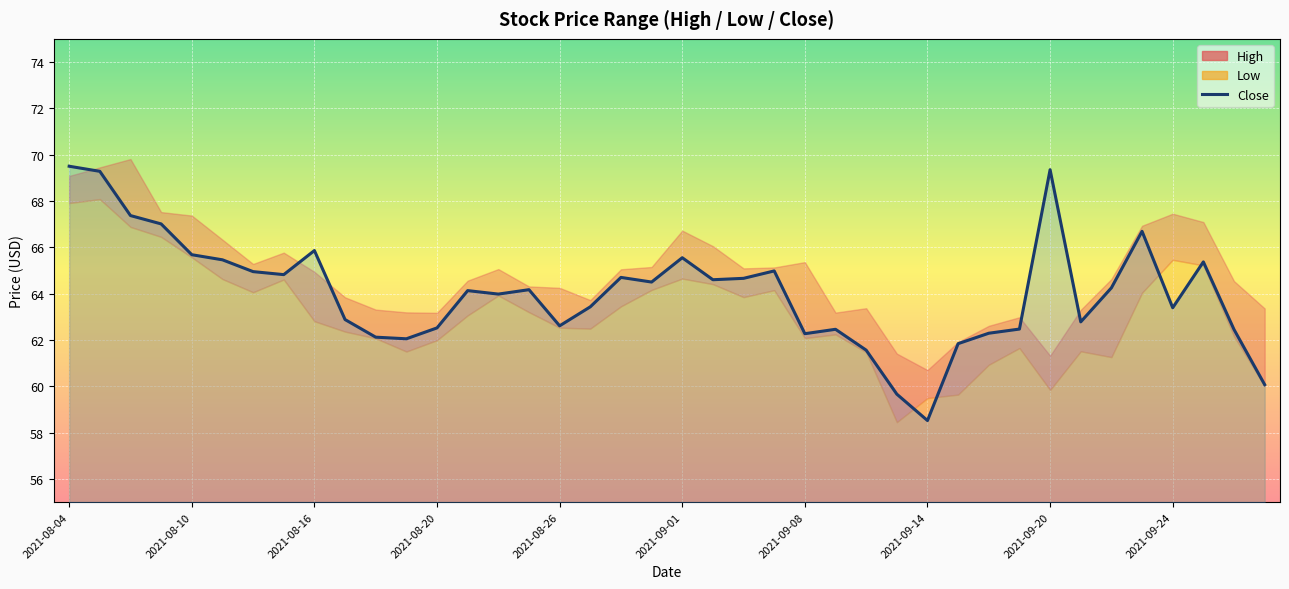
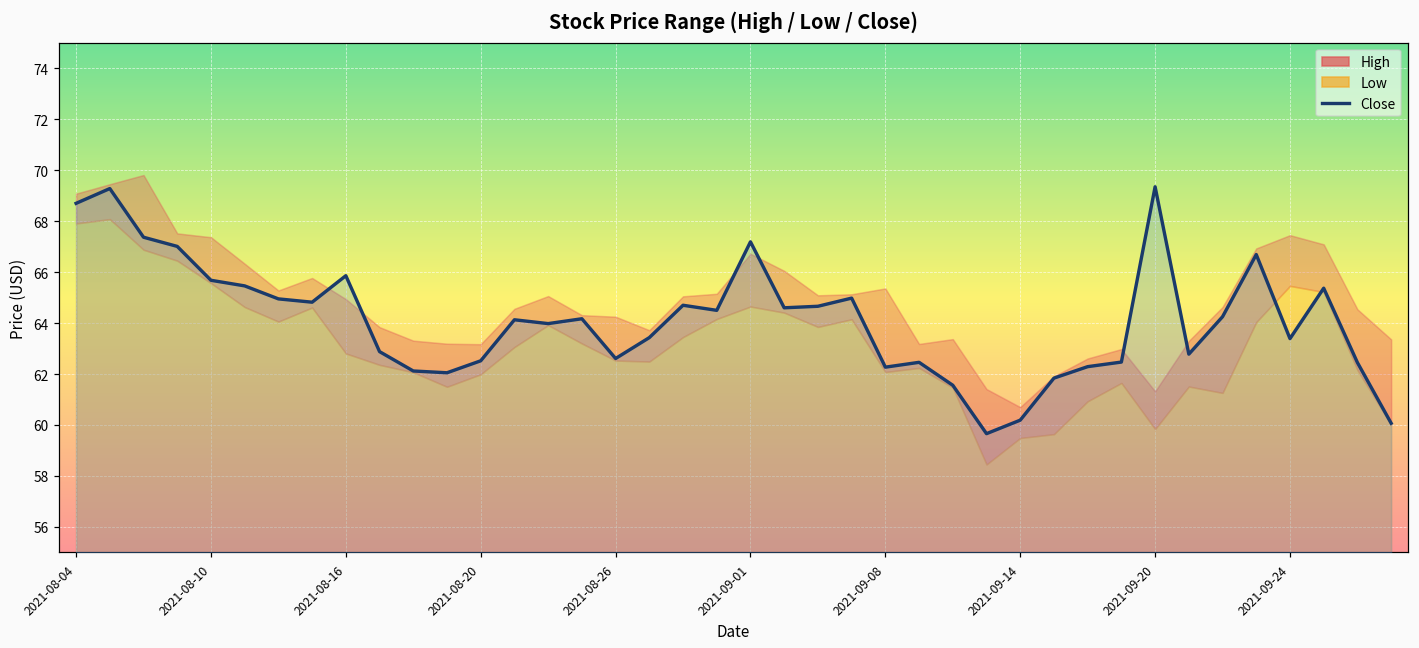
  {
    "Close": {
-     "2021-08-04": 69.5,
+     "2021-08-04": 68.7,
      "2021-08-10": 65.7,
      "2021-08-16": 65.9,
      "2021-08-20": 62.5,
-     "2021-09-01": 65.6,
+     "2021-09-01": 67.2,
      "2021-09-08": 62.3,
-     "2021-09-14": 58.5,
+     "2021-09-14": 60.2,
      "2021-09-20": 69.4,
      "2021-09-24": 63.4
    }
  }
